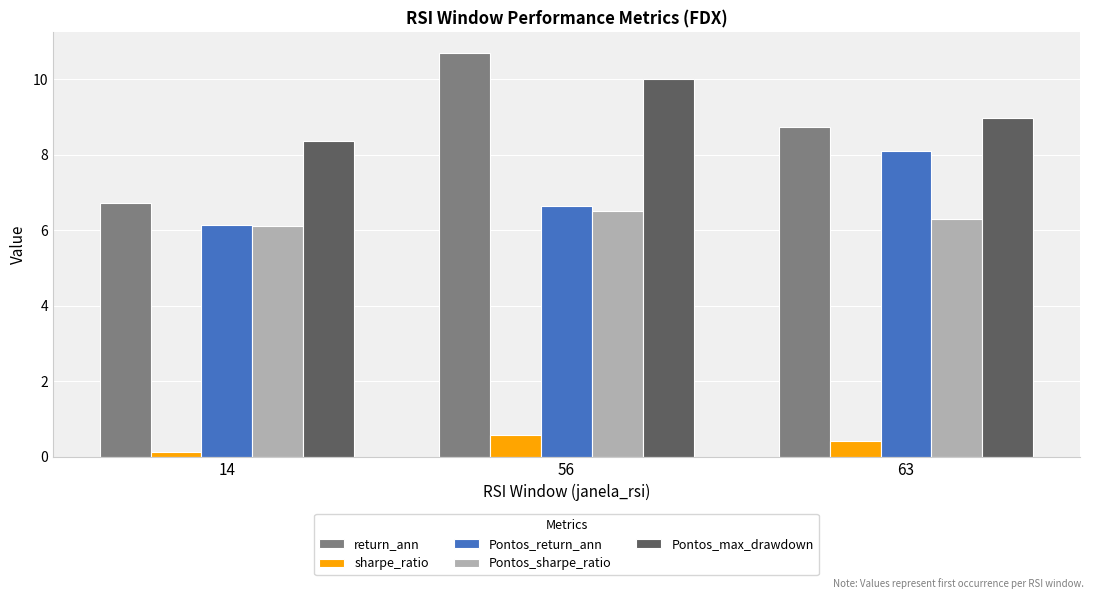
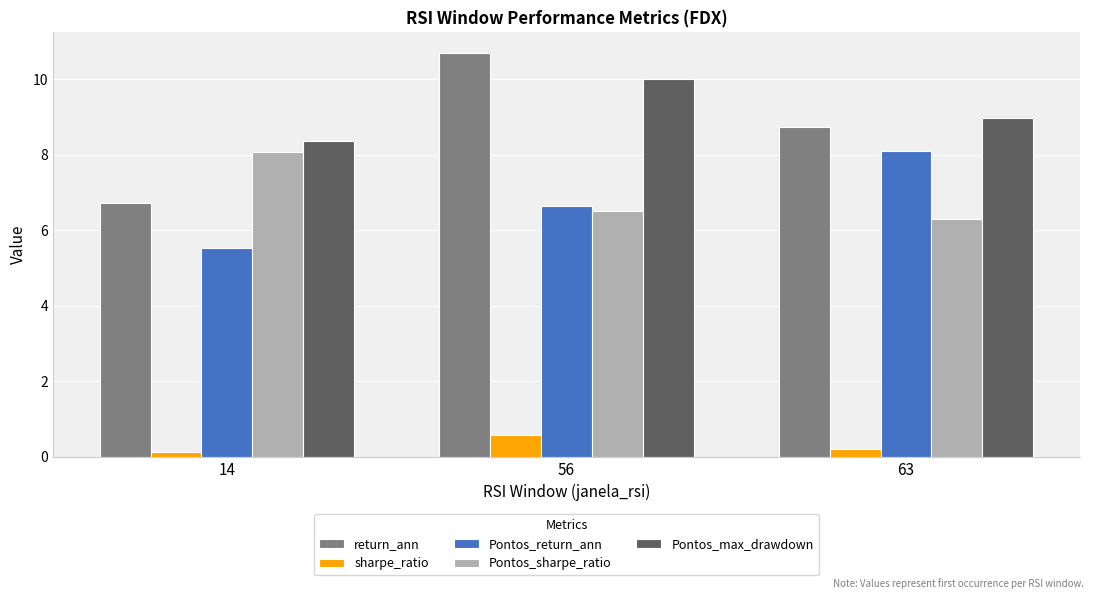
  {
    "sharpe_ratio": {
      "14": 0.1,
      "56": 0.6,
-     "63": 0.4
+     "63": 0.2
    },
    "Pontos_return_ann": {
-     "14": 6.1,
+     "14": 5.5,
      "56": 6.6,
      "63": 8.1
    },
    "Pontos_sharpe_ratio": {
-     "14": 6.1,
+     "14": 8.1,
      "56": 6.5,
      "63": 6.3
    }
  }
